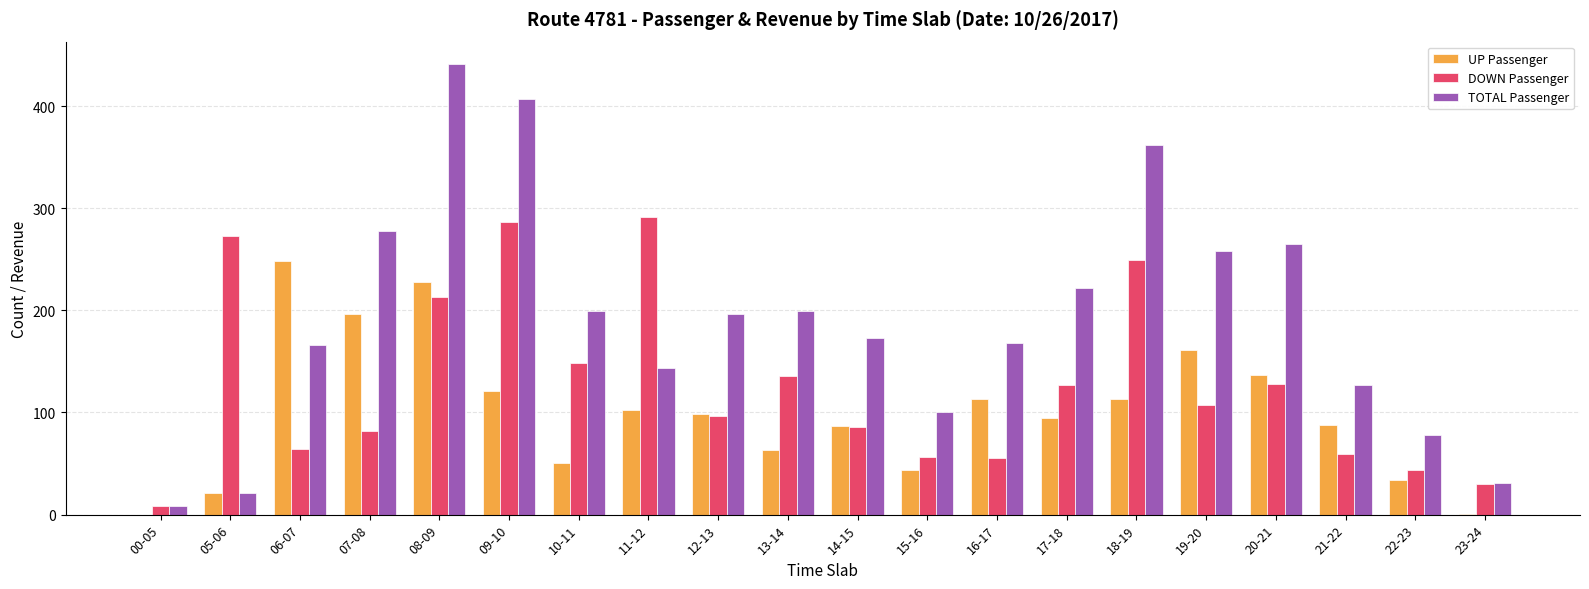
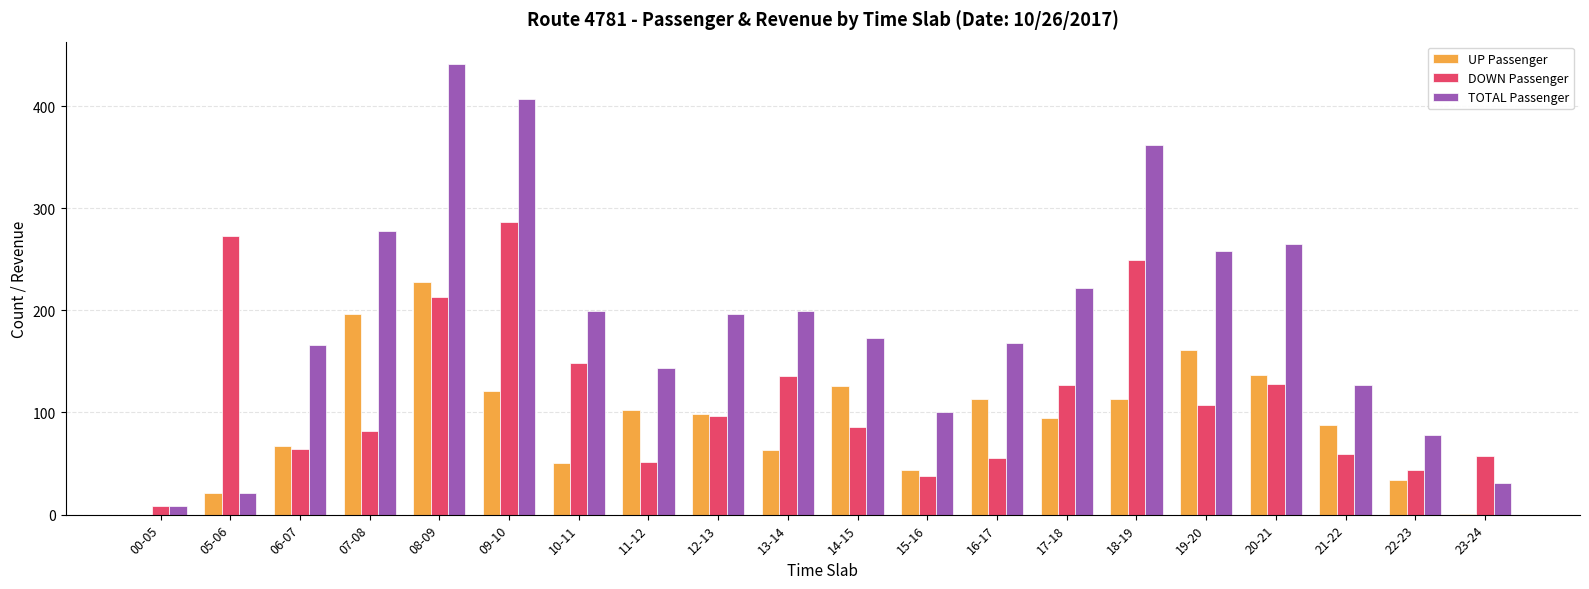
  {
    "UP Passenger": {
      "00-05": 0,
      "05-06": 21,
-     "06-07": 248,
+     "06-07": 67,
      "07-08": 196,
      "08-09": 228,
      "09-10": 121,
      "10-11": 51,
      "11-12": 102,
      "12-13": 99,
      "13-14": 63,
-     "14-15": 87,
+     "14-15": 126,
      "15-16": 44,
      "16-17": 113,
      "17-18": 95,
      "18-19": 113,
      "19-20": 161,
      "20-21": 137,
      "21-22": 88,
      "22-23": 34
    },
    "DOWN Passenger": {
      "00-05": 8,
      "05-06": 273,
      "06-07": 64,
      "07-08": 82,
      "08-09": 213,
      "09-10": 286,
      "10-11": 148,
-     "11-12": 291,
+     "11-12": 52,
      "12-13": 97,
      "13-14": 136,
      "14-15": 86,
-     "15-16": 56,
+     "15-16": 38,
      "16-17": 55,
      "17-18": 127,
      "18-19": 249,
      "19-20": 107,
      "20-21": 128,
      "21-22": 59,
      "22-23": 44,
-     "23-24": 30
+     "23-24": 57
    },
    "TOTAL Passenger": {
      "00-05": 8,
      "05-06": 21,
      "06-07": 166,
      "07-08": 278,
      "08-09": 441,
      "09-10": 407,
      "10-11": 199,
      "11-12": 144,
      "12-13": 196,
      "13-14": 199,
      "14-15": 173,
      "15-16": 100,
      "16-17": 168,
      "17-18": 222,
      "18-19": 362,
      "19-20": 258,
      "20-21": 265,
      "21-22": 127,
      "22-23": 78,
      "23-24": 31
    }
  }
